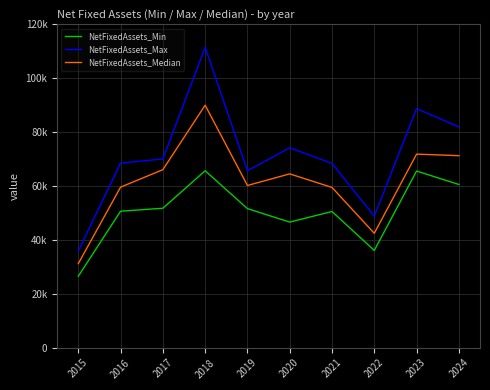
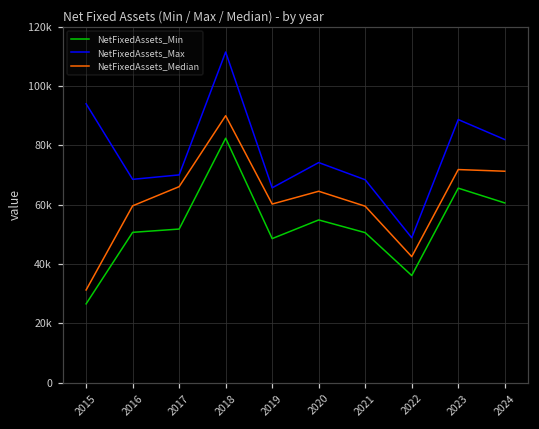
  {
    "NetFixedAssets_Min": {
      "2015": 27000,
      "2016": 51000,
      "2017": 52000,
-     "2018": 66000,
-     "2019": 52000,
-     "2020": 47000,
+     "2018": 82000,
+     "2019": 49000,
+     "2020": 55000,
      "2021": 51000,
      "2022": 36000,
      "2023": 66000,
      "2024": 61000
    },
    "NetFixedAssets_Max": {
-     "2015": 36000,
+     "2015": 94000,
      "2016": 69000,
      "2017": 70000,
      "2018": 111000,
      "2019": 66000,
      "2020": 74000,
      "2021": 68000,
      "2022": 49000,
      "2023": 89000,
      "2024": 82000
    },
    "NetFixedAssets_Median": {
      "2015": 31000,
      "2016": 60000,
      "2017": 66000,
      "2018": 90000,
      "2019": 60000,
      "2020": 65000,
      "2021": 59000,
      "2022": 42000,
      "2023": 72000,
      "2024": 71000
    }
  }
